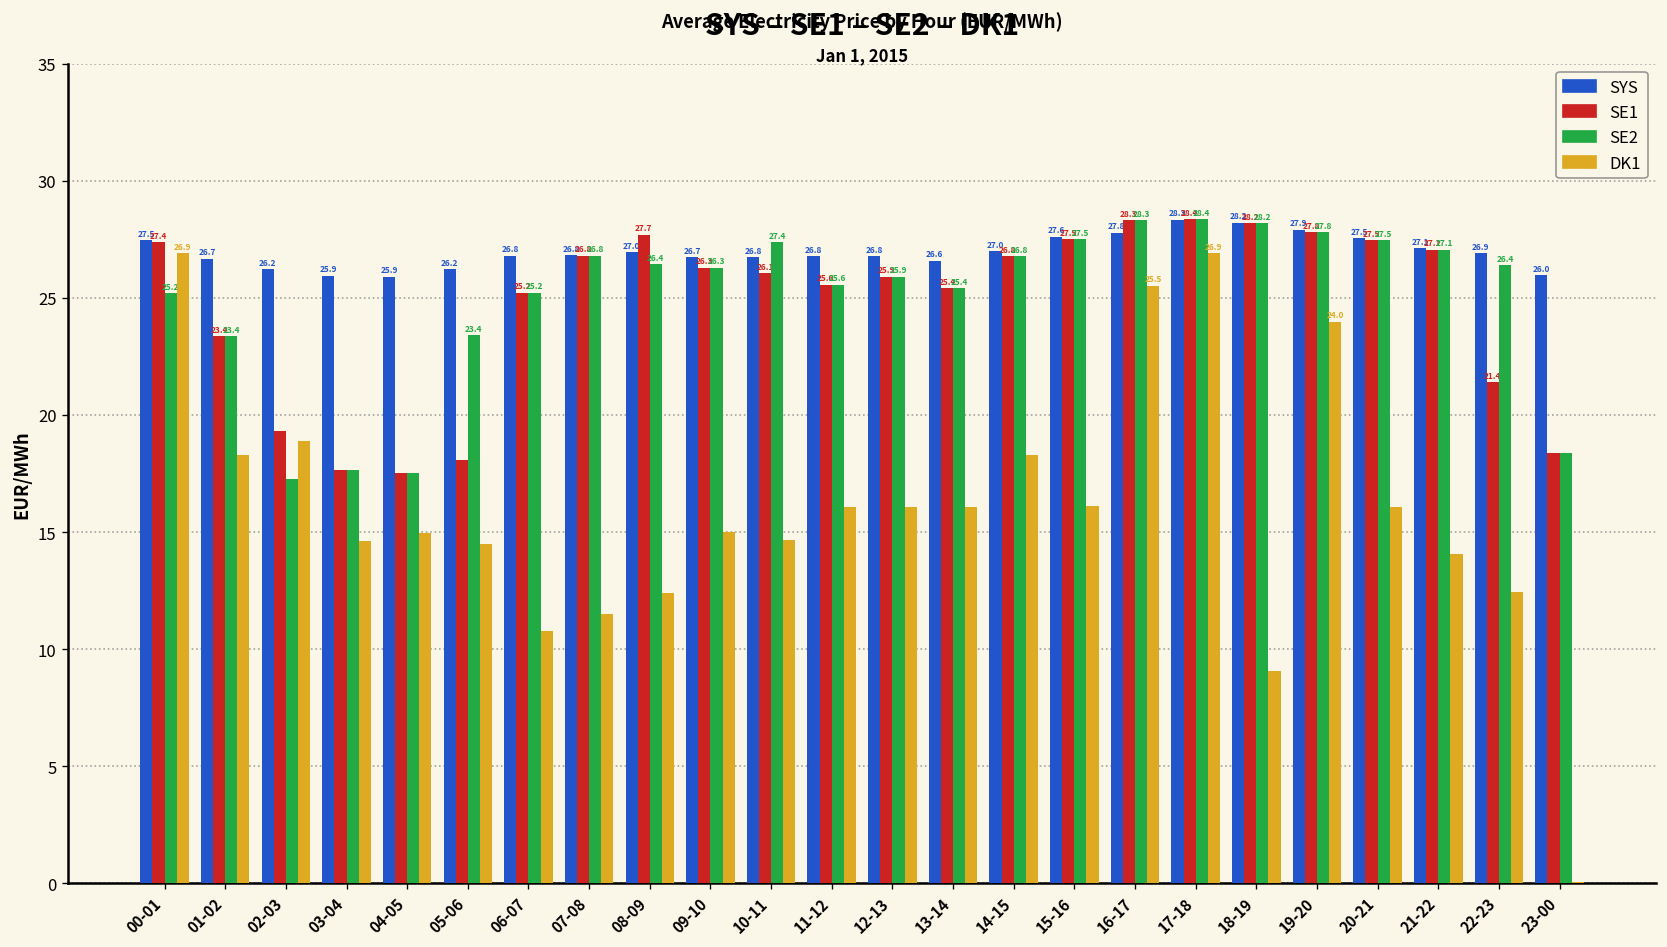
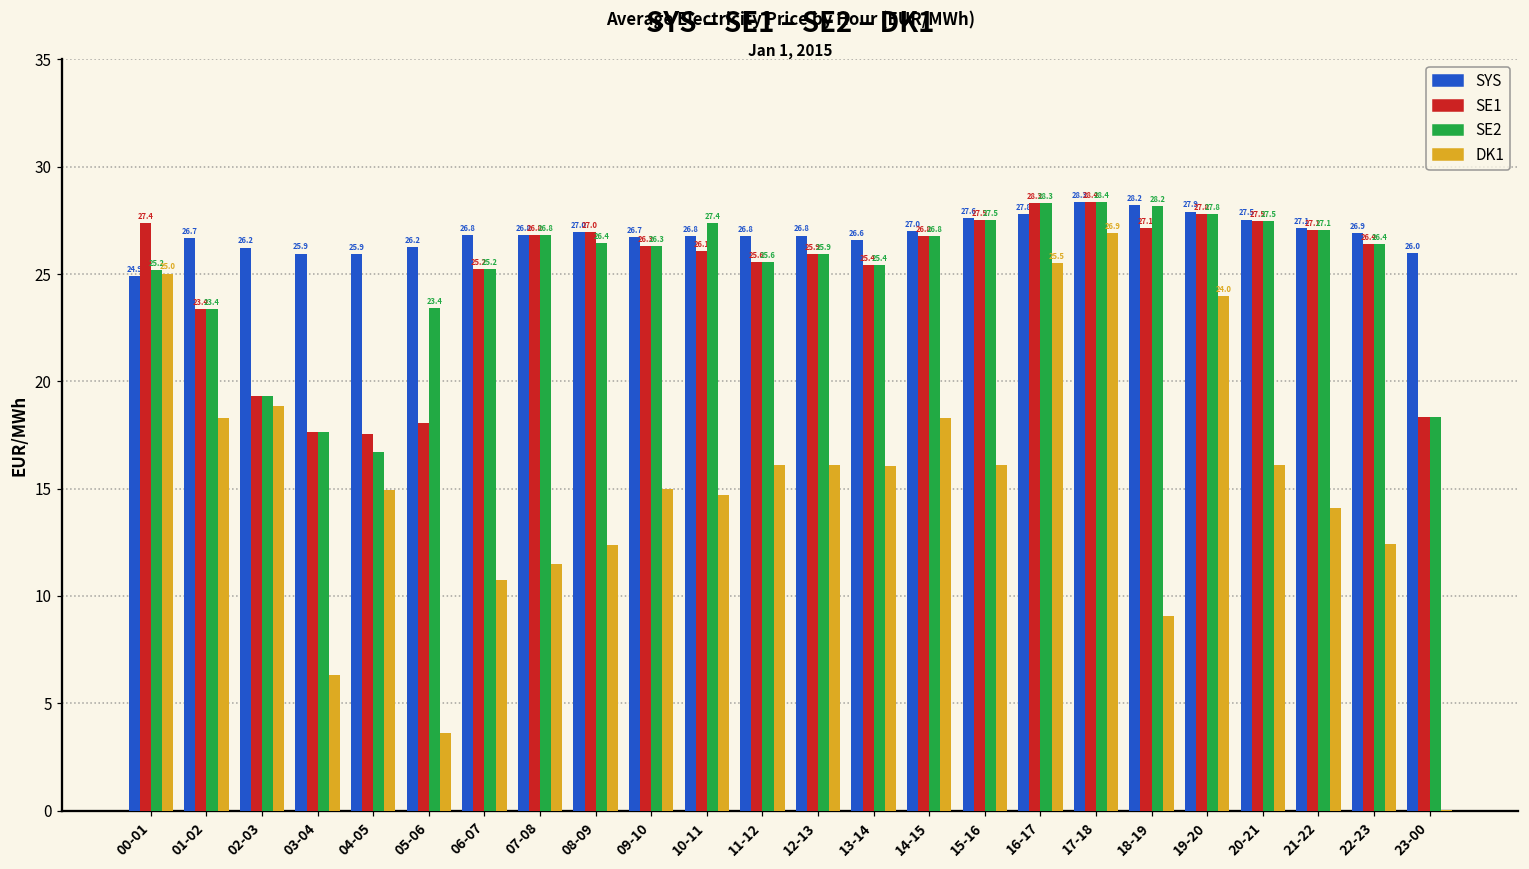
  {
    "SYS": {
-     "00-01": 27.5,
+     "00-01": 24.9,
      "01-02": 26.7,
      "02-03": 26.2,
      "03-04": 25.9,
      "04-05": 25.9,
      "05-06": 26.2,
      "06-07": 26.8,
      "08-09": 27.0,
      "09-10": 26.7,
      "10-11": 26.8,
      "11-12": 26.8,
      "12-13": 26.8,
      "13-14": 26.6,
      "14-15": 27.0,
      "16-17": 27.8,
      "22-23": 26.9,
      "23-00": 26.0
    },
    "SE1": {
-     "08-09": 27.7,
+     "08-09": 27.0,
      "10-11": 26.1,
-     "18-19": 28.2,
-     "22-23": 21.4
+     "18-19": 27.1,
+     "22-23": 26.4
    },
    "SE2": {
-     "02-03": 17.3,
+     "02-03": 19.3,
      "03-04": 17.7,
-     "04-05": 17.5,
+     "04-05": 16.7,
      "23-00": 18.4
    },
    "DK1": {
-     "00-01": 26.9,
-     "03-04": 14.6,
-     "05-06": 14.5,
+     "00-01": 25.0,
+     "03-04": 6.3,
+     "05-06": 3.6,
      "16-17": 25.5,
      "17-18": 26.9,
      "19-20": 24.0
    }
  }
